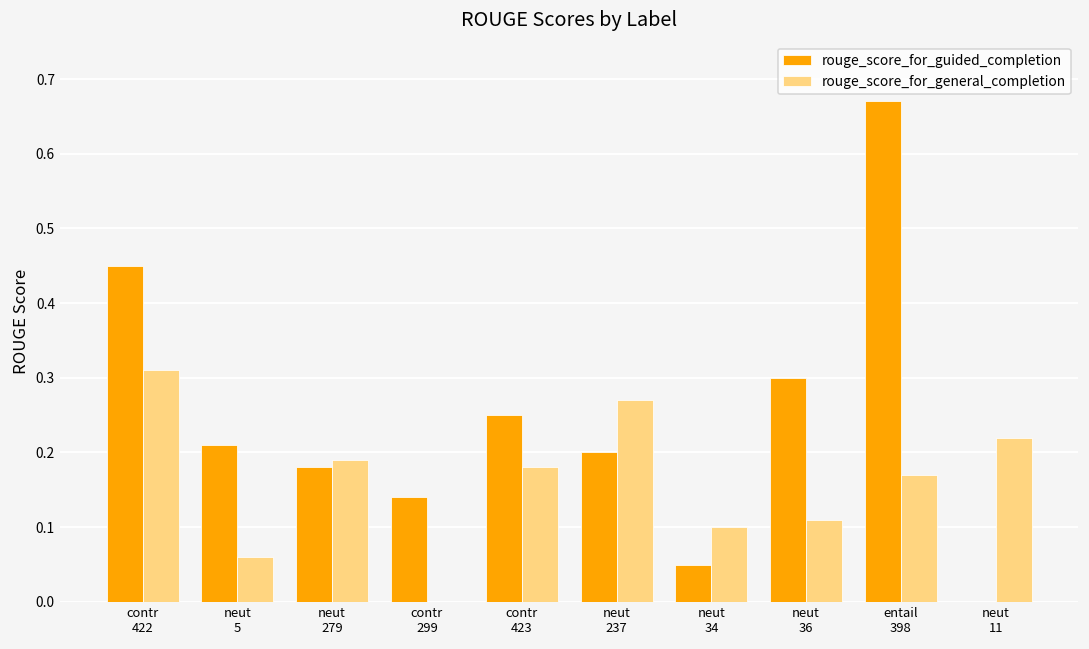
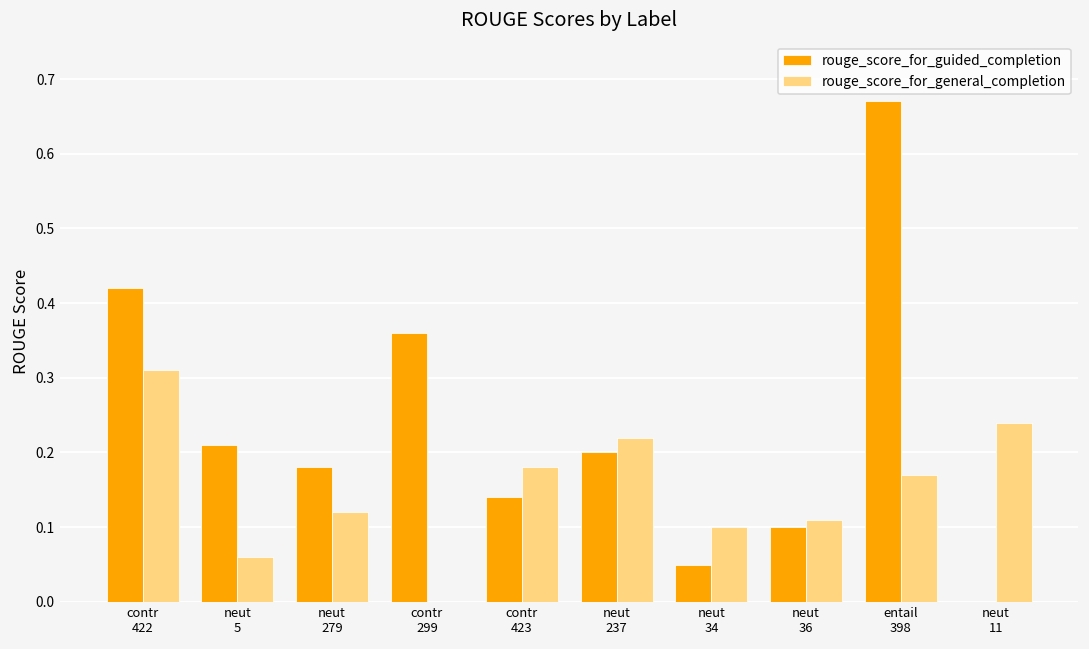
  {
    "rouge_score_for_guided_completion": {
-     "contr 422": 0.45,
+     "contr 422": 0.42,
      "neut 5": 0.21,
      "neut 279": 0.18,
-     "contr 299": 0.14,
-     "contr 423": 0.25,
+     "contr 299": 0.36,
+     "contr 423": 0.14,
      "neut 237": 0.20,
      "neut 34": 0.05,
-     "neut 36": 0.3,
+     "neut 36": 0.1,
      "entail 398": 0.67,
      "neut 11": 0.00
    },
    "rouge_score_for_general_completion": {
      "contr 422": 0.31,
      "neut 5": 0.06,
-     "neut 279": 0.19,
+     "neut 279": 0.12,
      "contr 299": 0.00,
      "contr 423": 0.18,
-     "neut 237": 0.27,
+     "neut 237": 0.22,
      "neut 34": 0.10,
      "neut 36": 0.11,
      "entail 398": 0.17,
-     "neut 11": 0.22
+     "neut 11": 0.24
    }
  }
